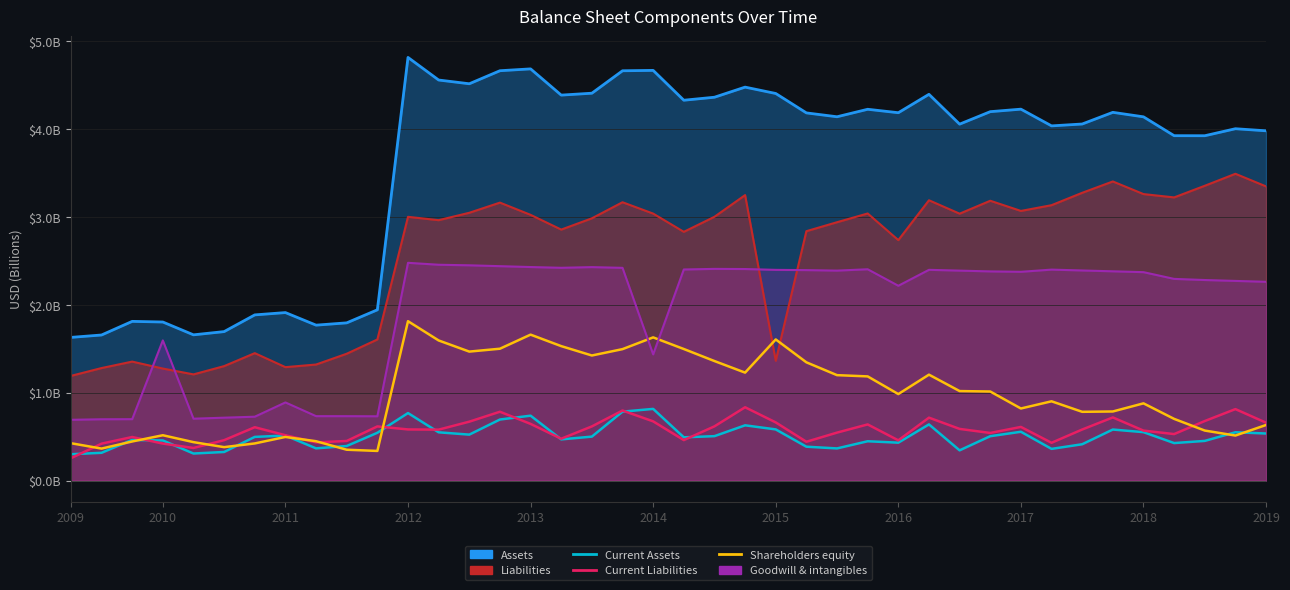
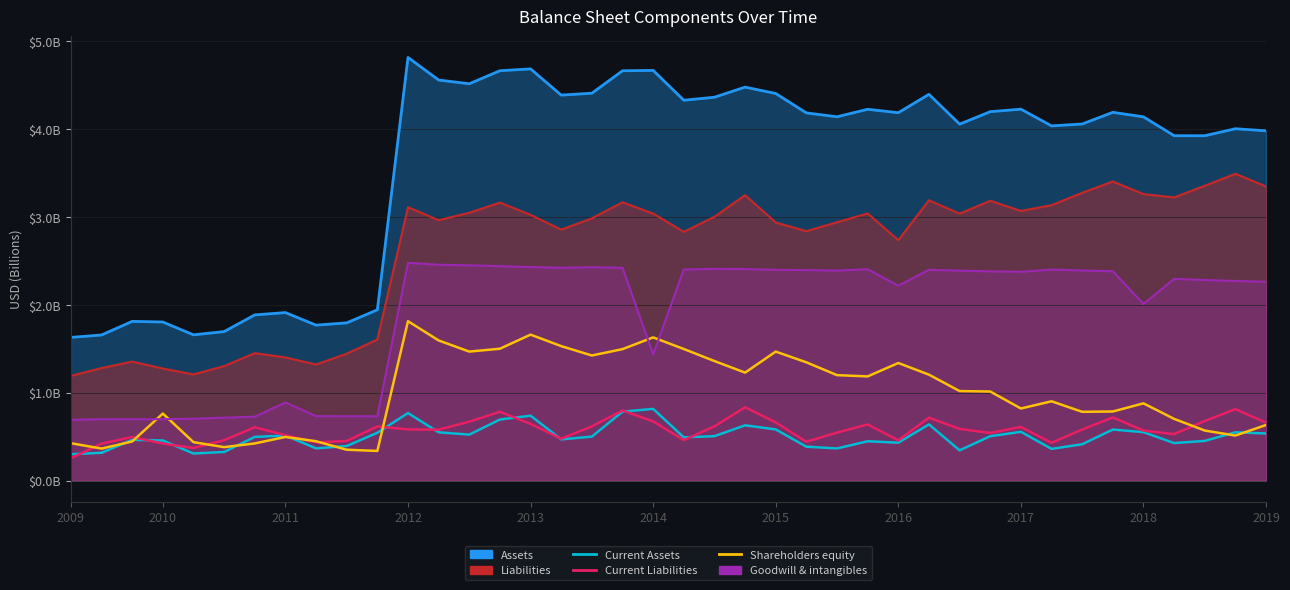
  {
    "Liabilities": {
      "2009": "$1200000000",
      "2010": "$1300000000",
-     "2011": "$1300000000",
-     "2012": "$3000000000",
+     "2011": "$1400000000",
+     "2012": "$3100000000",
      "2013": "$3000000000",
      "2014": "$3000000000",
-     "2015": "$1400000000",
+     "2015": "$2900000000",
      "2016": "$2700000000",
      "2017": "$3100000000",
      "2018": "$3300000000",
      "2019": "$3300000000"
    },
    "Goodwill & intangibles": {
      "2009": "$700000000",
-     "2010": "$1600000000",
+     "2010": "$700000000",
      "2011": "$900000000",
      "2012": "$2500000000",
      "2013": "$2400000000",
      "2014": "$1400000000",
      "2015": "$2400000000",
      "2016": "$2200000000",
      "2017": "$2400000000",
-     "2018": "$2400000000",
+     "2018": "$2000000000",
      "2019": "$2300000000"
    },
    "Current Liabilities": {
      "2009": "$300000000",
      "2010": "$400000000",
      "2012": "$600000000",
      "2013": "$600000000",
      "2014": "$700000000",
      "2015": "$700000000",
      "2017": "$600000000"
    },
    "Shareholders equity": {
      "2009": "$400000000",
-     "2010": "$500000000",
+     "2010": "$800000000",
      "2012": "$1800000000",
      "2013": "$1700000000",
      "2014": "$1600000000",
-     "2015": "$1600000000",
-     "2016": "$1000000000",
+     "2015": "$1500000000",
+     "2016": "$1300000000",
      "2017": "$800000000",
      "2018": "$900000000"
    }
  }
